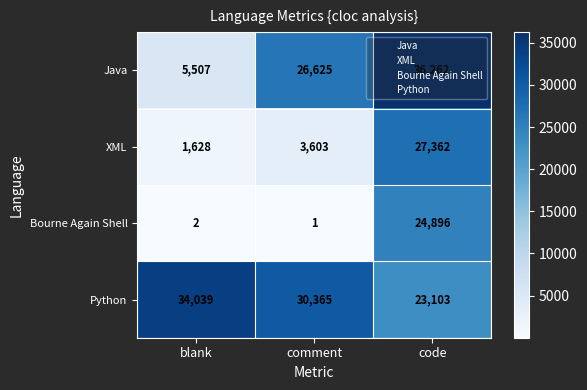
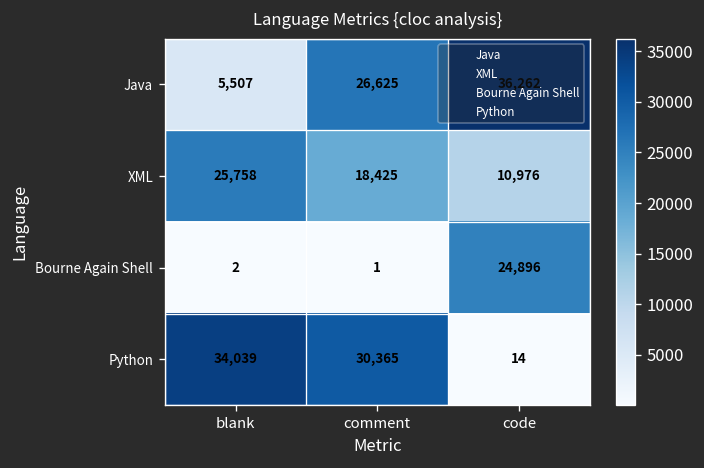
  {
    "Java": {
      "blank": "5,507",
      "comment": "26,625"
    },
    "XML": {
-     "blank": "1,628",
-     "comment": "3,603",
-     "code": "27,362"
+     "blank": "25,758",
+     "comment": "18,425",
+     "code": "10,976"
    },
    "Bourne Again Shell": {
      "blank": "2",
      "comment": "1",
      "code": "24,896"
    },
    "Python": {
      "blank": "34,039",
      "comment": "30,365",
-     "code": "23,103"
+     "code": "14"
    }
  }
